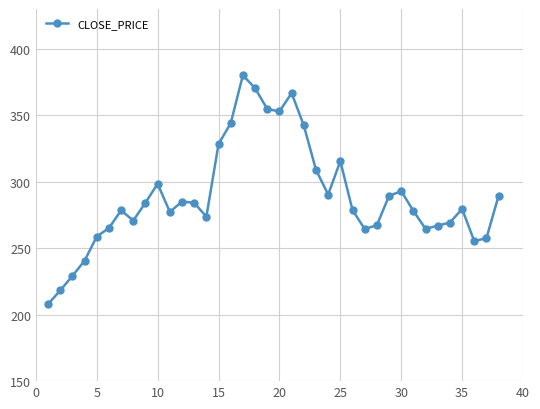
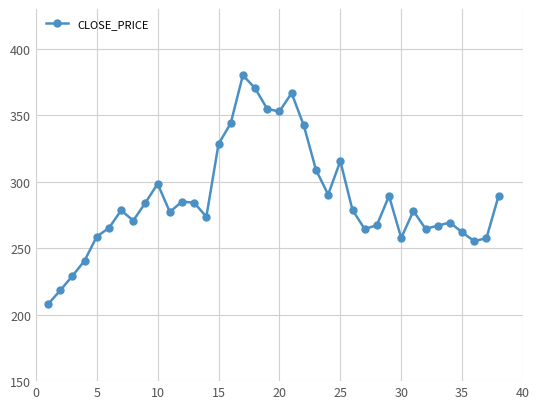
  {
    "5": 259,
    "10": 299,
    "15": 328,
    "20": 353,
    "25": 316,
-   "30": 293,
-   "35": 280
+   "30": 258,
+   "35": 262
  }
